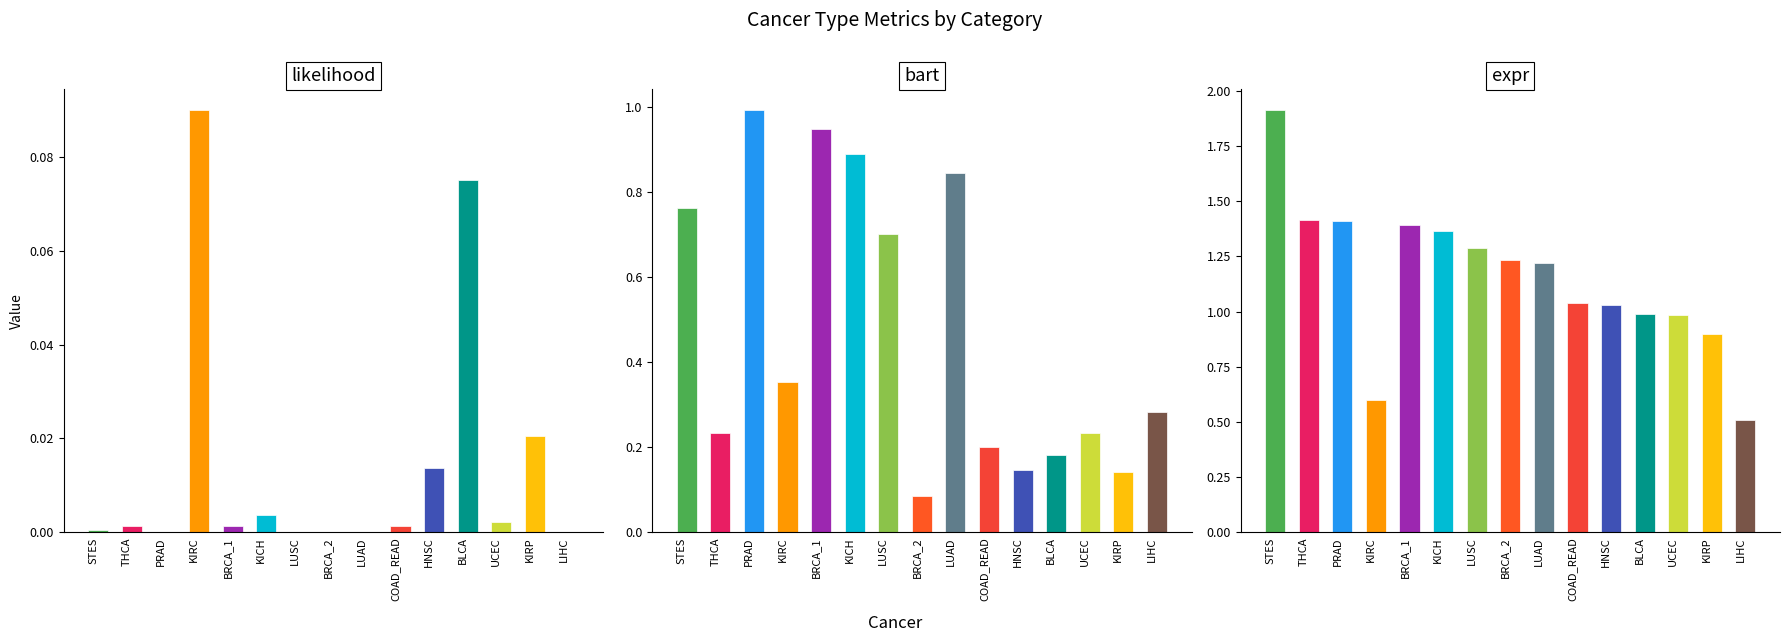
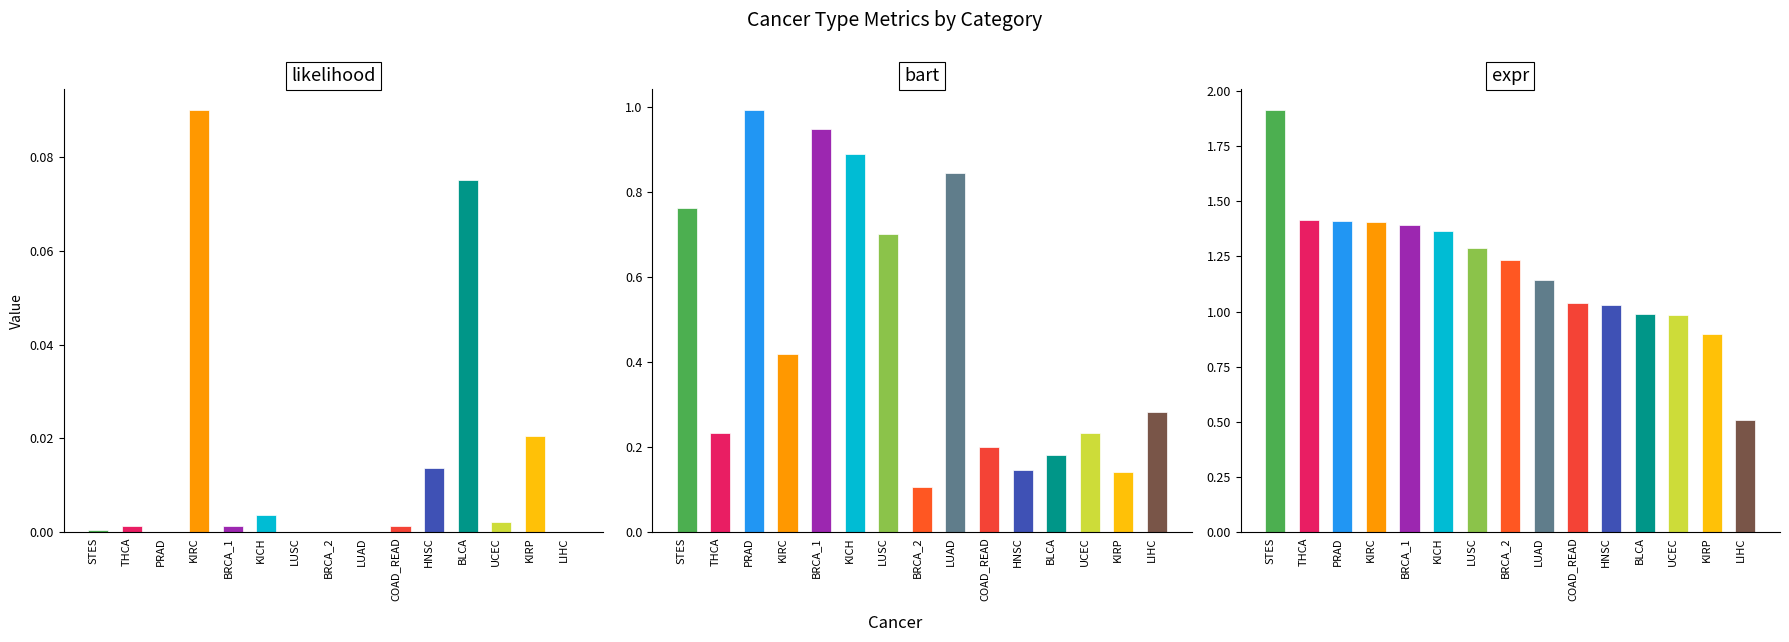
  {
    "likelihood": {
      "THCA": 0.001,
      "KIRC": 0.090,
      "BRCA_1": 0.001,
      "KICH": 0.004,
      "COAD_READ": 0.001,
      "HNSC": 0.014,
      "BLCA": 0.075,
      "UCEC": 0.002,
      "KIRP": 0.021
    },
    "bart": {
      "STES": 0.76,
      "THCA": 0.23,
      "PRAD": 0.99,
-     "KIRC": 0.35,
+     "KIRC": 0.42,
      "BRCA_1": 0.95,
      "KICH": 0.89,
      "LUSC": 0.70,
-     "BRCA_2": 0.09,
+     "BRCA_2": 0.11,
      "LUAD": 0.85,
      "COAD_READ": 0.20,
      "HNSC": 0.15,
      "BLCA": 0.18,
      "UCEC": 0.23,
      "KIRP": 0.14,
      "LIHC": 0.28
    },
    "expr": {
      "STES": 1.91,
      "THCA": 1.41,
      "PRAD": 1.41,
-     "KIRC": 0.60,
+     "KIRC": 1.41,
      "BRCA_1": 1.39,
      "KICH": 1.36,
      "LUSC": 1.29,
      "BRCA_2": 1.23,
-     "LUAD": 1.22,
+     "LUAD": 1.14,
      "COAD_READ": 1.04,
      "HNSC": 1.03,
      "BLCA": 0.99,
      "UCEC": 0.99,
      "KIRP": 0.90,
      "LIHC": 0.51
    }
  }
